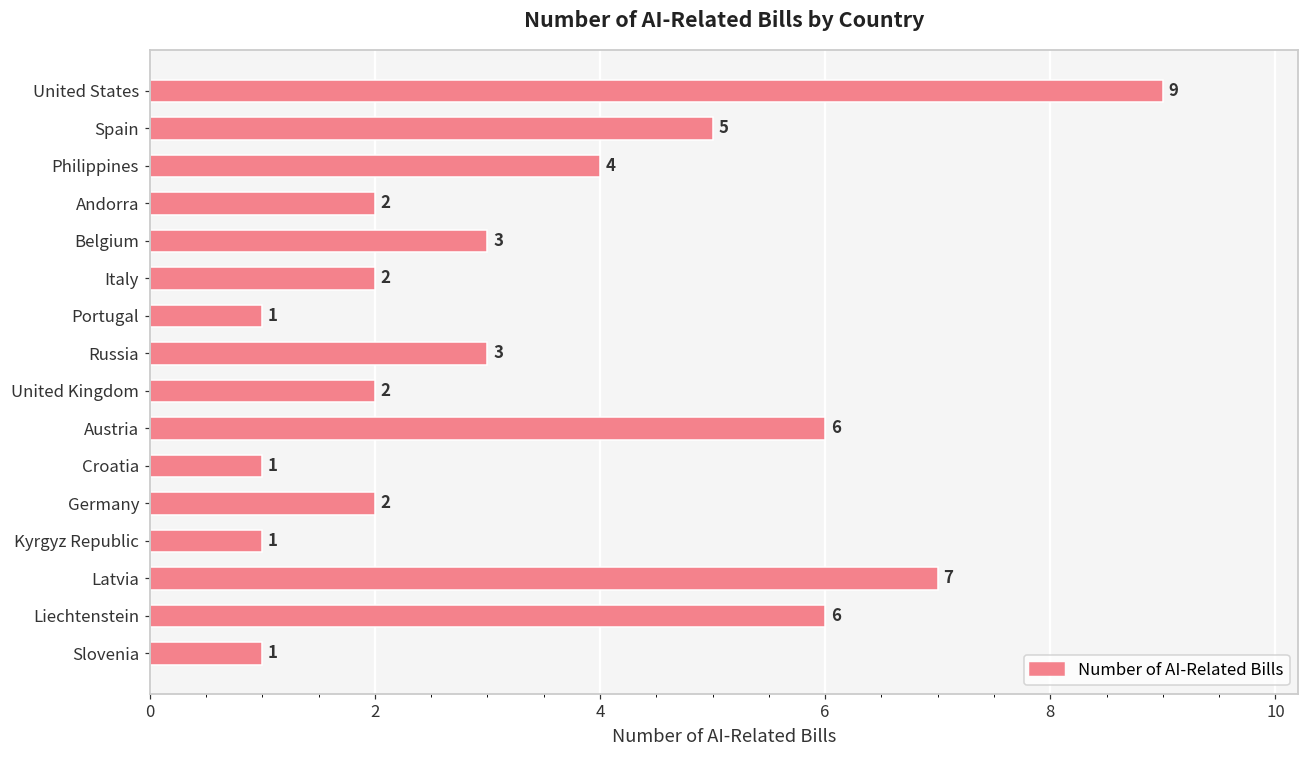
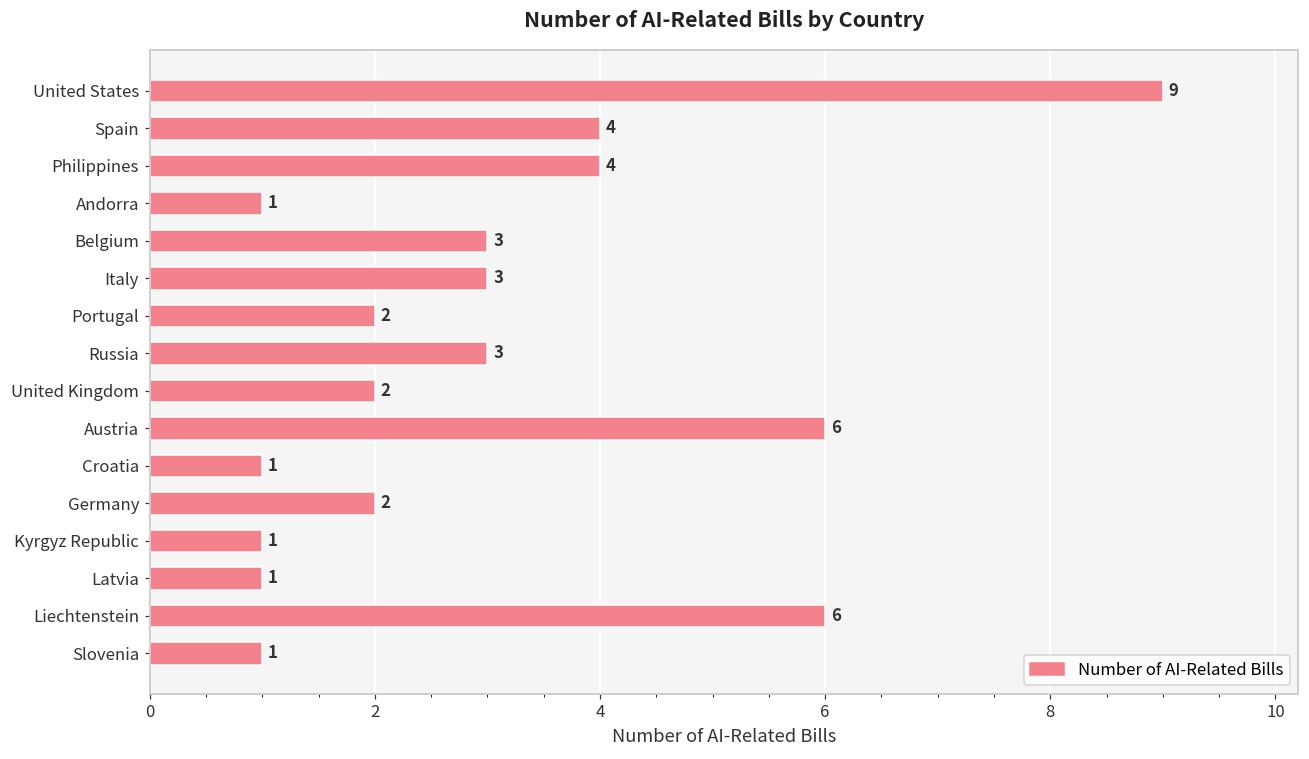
  {
    "United States": 9,
-   "Spain": 5,
+   "Spain": 4,
    "Philippines": 4,
-   "Andorra": 2,
+   "Andorra": 1,
    "Belgium": 3,
-   "Italy": 2,
-   "Portugal": 1,
+   "Italy": 3,
+   "Portugal": 2,
    "Russia": 3,
    "United Kingdom": 2,
    "Austria": 6,
    "Croatia": 1,
    "Germany": 2,
    "Kyrgyz Republic": 1,
-   "Latvia": 7,
+   "Latvia": 1,
    "Liechtenstein": 6,
    "Slovenia": 1
  }
